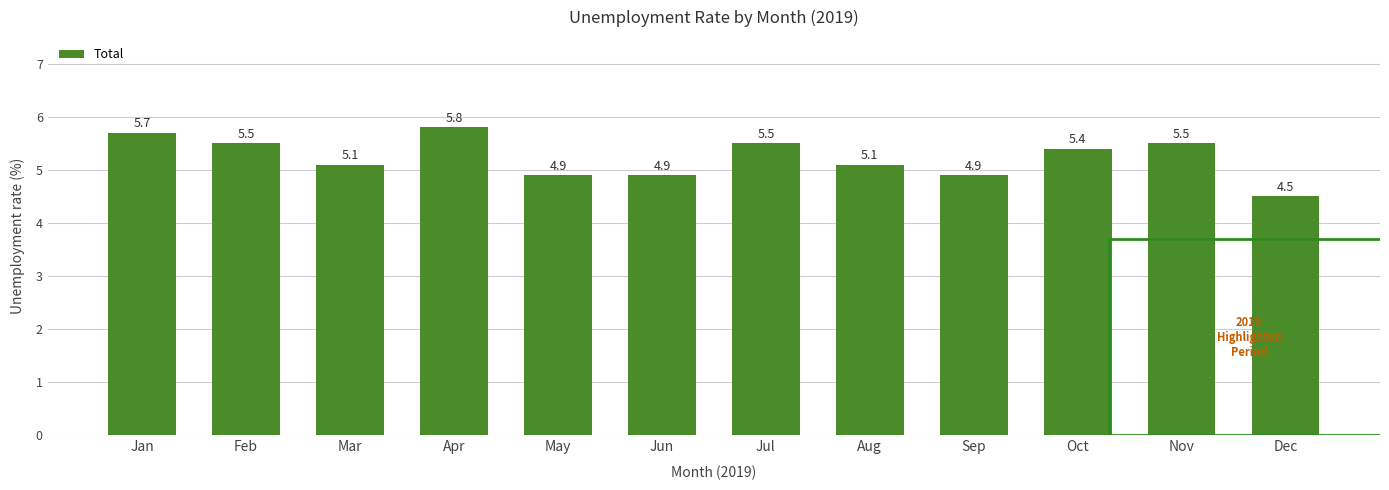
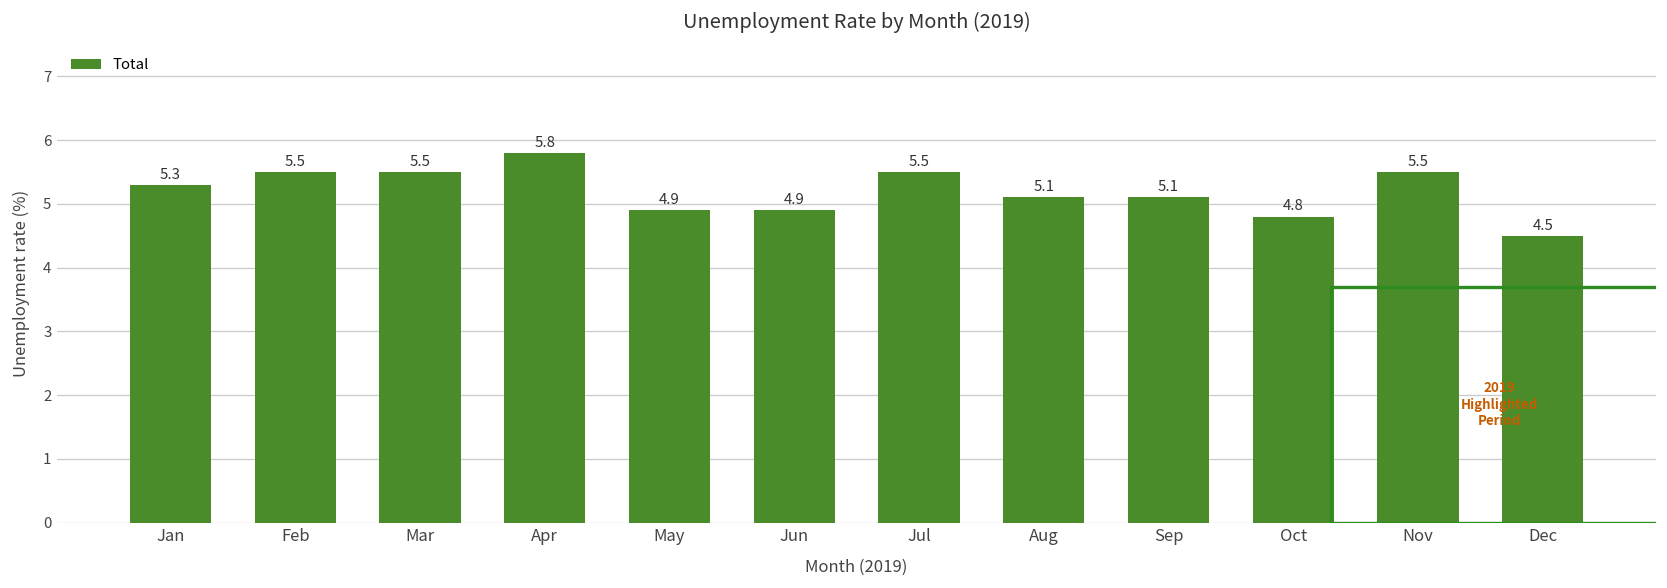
  {
-   "Jan": 5.7,
+   "Jan": 5.3,
    "Feb": 5.5,
-   "Mar": 5.1,
+   "Mar": 5.5,
    "Apr": 5.8,
    "May": 4.9,
    "Jun": 4.9,
    "Jul": 5.5,
    "Aug": 5.1,
-   "Sep": 4.9,
-   "Oct": 5.4,
+   "Sep": 5.1,
+   "Oct": 4.8,
    "Nov": 5.5,
    "Dec": 4.5
  }
